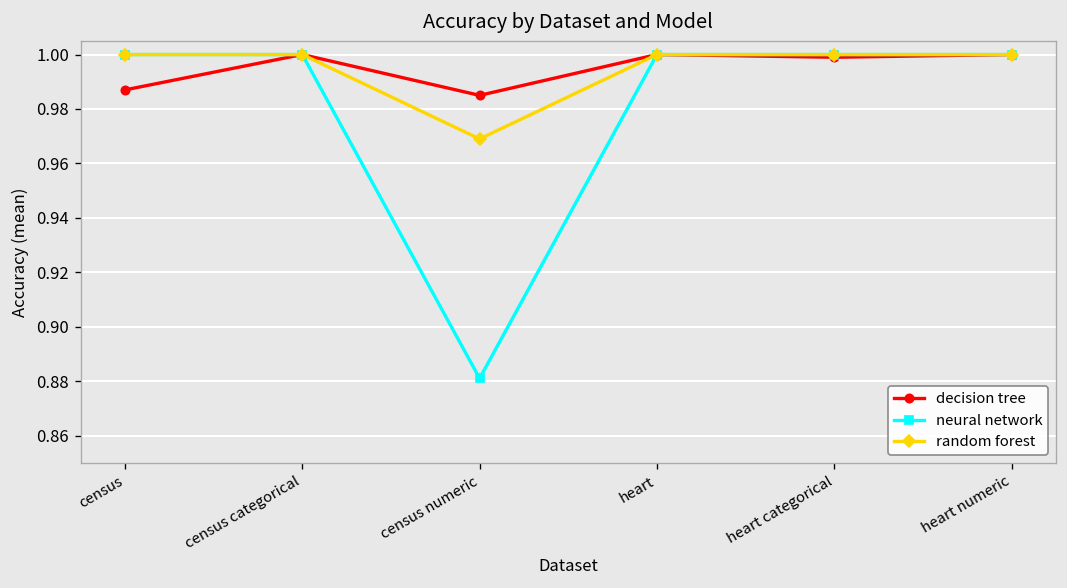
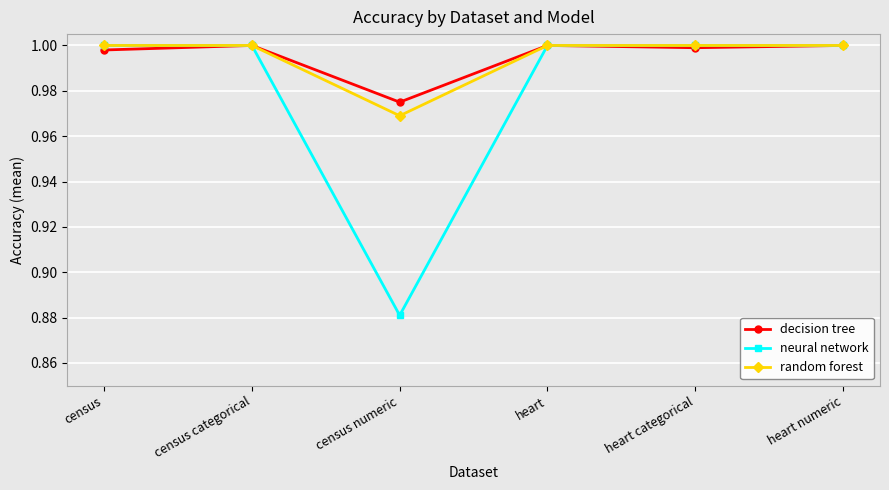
  {
    "decision tree": {
-     "census": 0.987,
-     "census numeric": 0.985
+     "census": 0.998,
+     "census numeric": 0.975
    },
    "neural network": {
      "census numeric": 0.881
    },
    "random forest": {
      "census numeric": 0.969
    }
  }
